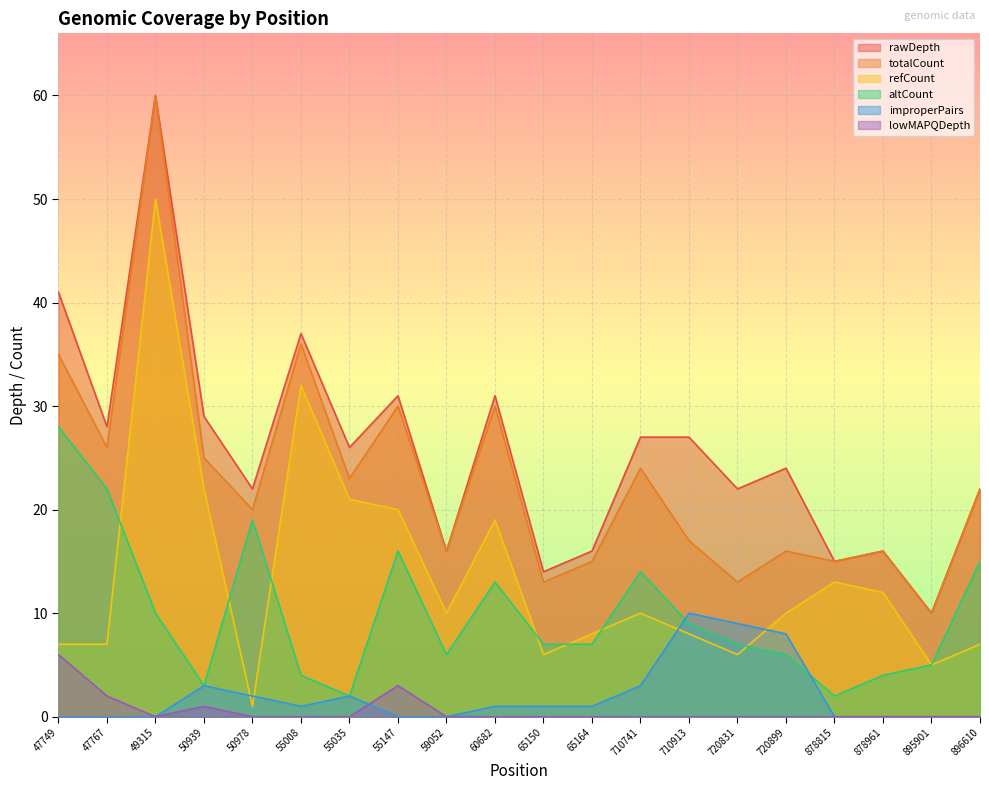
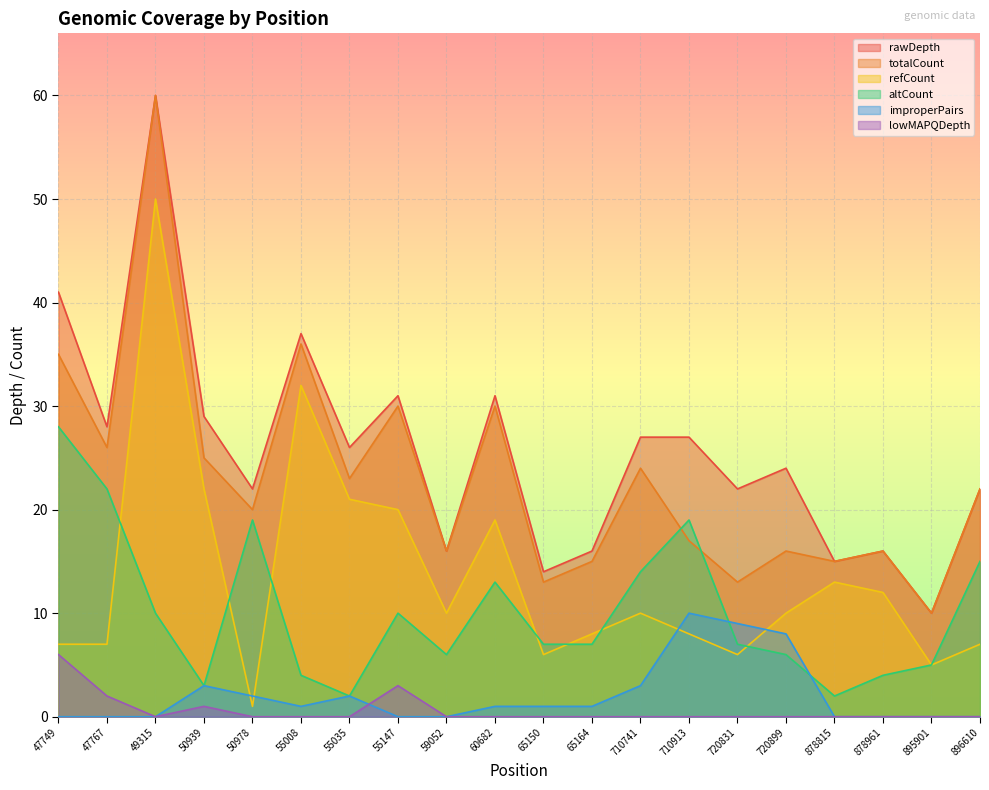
  {
    "altCount": {
      "47749": 28,
      "47767": 22,
      "49315": 10,
      "50978": 19,
      "55008": 4,
-     "55147": 16,
+     "55147": 10,
      "59052": 6,
      "60682": 13,
      "65150": 7,
      "65164": 7,
      "710741": 14,
-     "710913": 9,
+     "710913": 19,
      "720831": 7,
      "720899": 6,
      "878815": 2,
      "878961": 4,
      "896610": 15
    },
    "improperPairs": {
      "47749": 0,
      "47767": 0,
      "50978": 2,
      "55008": 1,
      "55147": 0,
      "60682": 1,
      "65150": 1,
      "65164": 1,
      "710741": 3,
      "710913": 10,
      "720831": 9,
      "720899": 8
    },
    "lowMAPQDepth": {
      "47749": 6,
      "47767": 2,
      "50939": 1,
      "50978": 0,
      "55008": 0,
      "55035": 0,
      "55147": 3,
      "60682": 0,
      "65150": 0,
      "65164": 0,
      "710741": 0,
      "710913": 0,
      "720831": 0,
      "720899": 0
    }
  }
